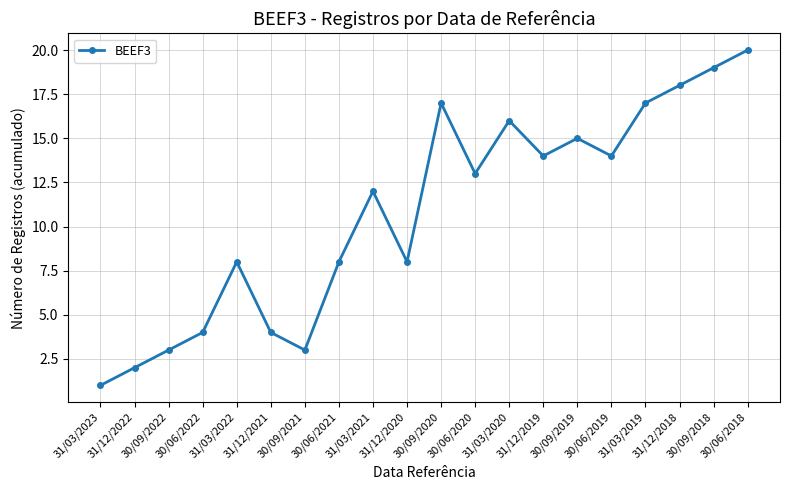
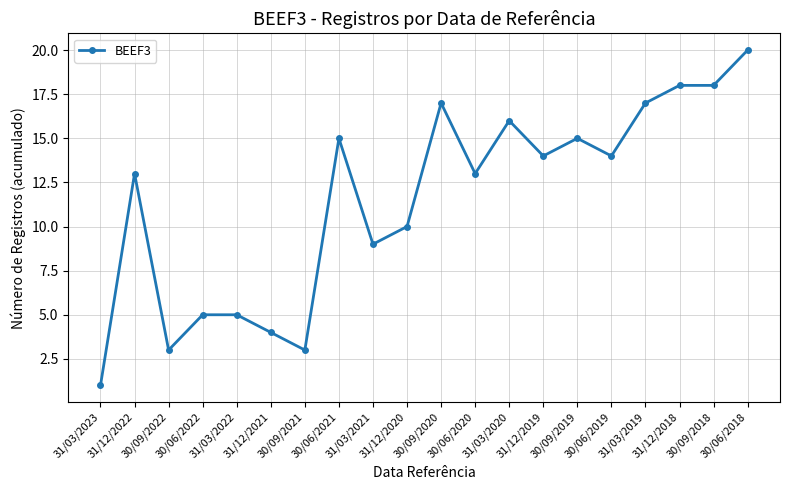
  {
    "31/03/2023": 1,
-   "31/12/2022": 2,
+   "31/12/2022": 13,
    "30/09/2022": 3,
-   "30/06/2022": 4,
-   "31/03/2022": 8,
+   "30/06/2022": 5,
+   "31/03/2022": 5,
    "31/12/2021": 4,
    "30/09/2021": 3,
-   "30/06/2021": 8,
-   "31/03/2021": 12,
-   "31/12/2020": 8,
+   "30/06/2021": 15,
+   "31/03/2021": 9,
+   "31/12/2020": 10,
    "30/09/2020": 17,
    "30/06/2020": 13,
    "31/03/2020": 16,
    "31/12/2019": 14,
    "30/09/2019": 15,
    "30/06/2019": 14,
    "31/03/2019": 17,
    "31/12/2018": 18,
-   "30/09/2018": 19,
+   "30/09/2018": 18,
    "30/06/2018": 20
  }
